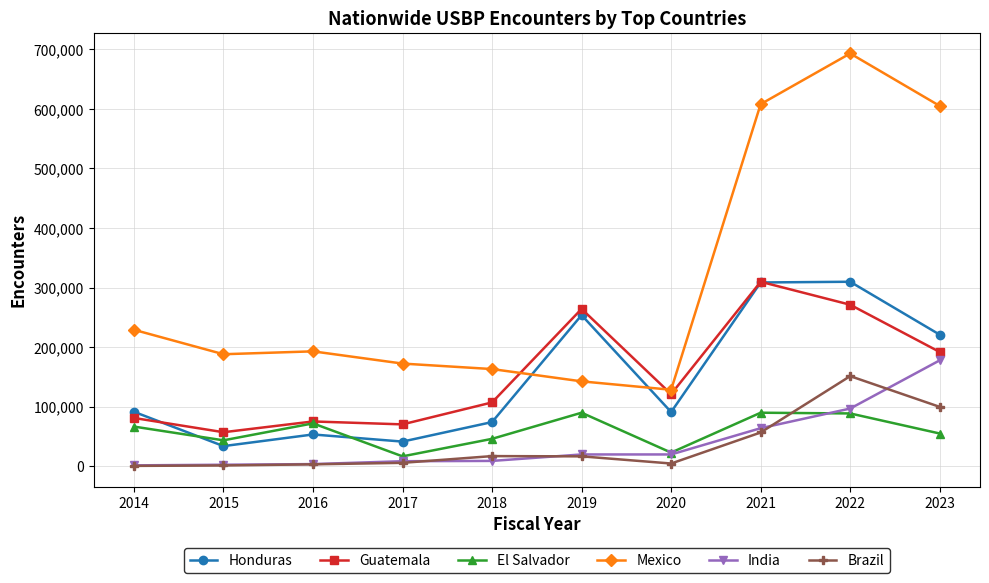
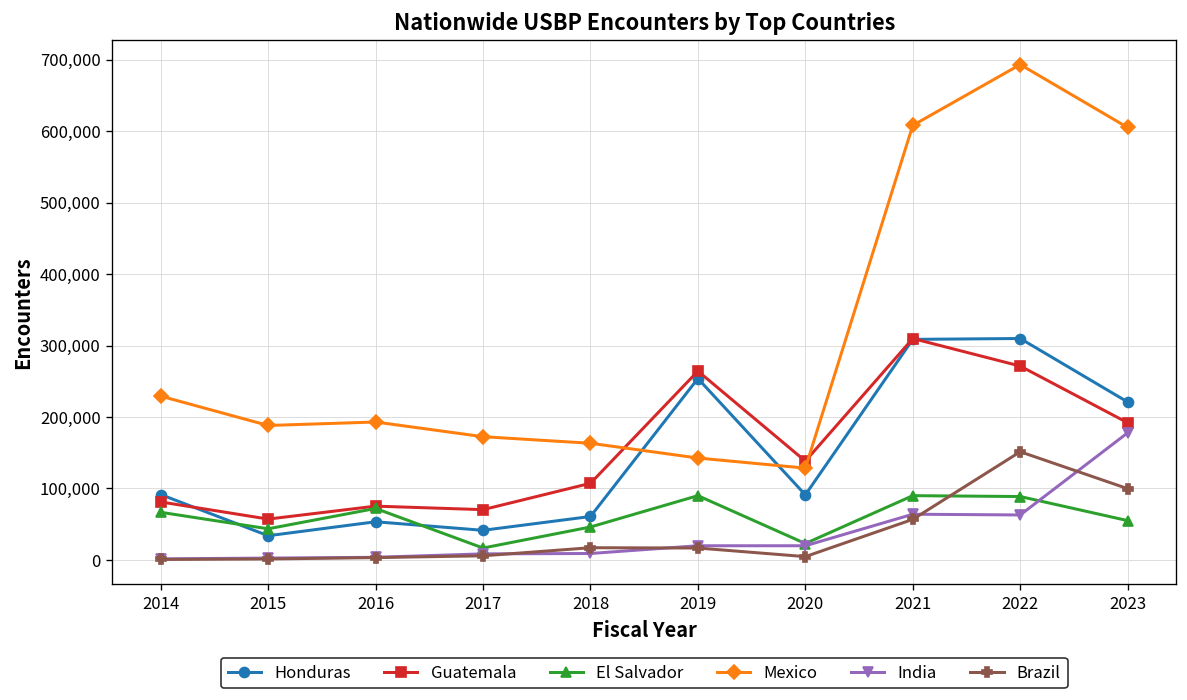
  {
    "Honduras": {
      "2014": "90,000",
      "2015": "30,000",
      "2016": "50,000",
      "2017": "40,000",
-     "2018": "70,000",
+     "2018": "60,000",
      "2019": "250,000",
      "2020": "90,000",
      "2022": "310,000",
      "2023": "220,000"
    },
    "Guatemala": {
      "2014": "80,000",
      "2015": "60,000",
      "2017": "70,000",
      "2018": "110,000",
      "2019": "260,000",
-     "2020": "120,000",
+     "2020": "140,000",
      "2022": "270,000",
      "2023": "190,000"
    },
    "El Salvador": {
      "2014": "70,000",
      "2015": "40,000",
      "2017": "20,000",
      "2018": "50,000",
      "2019": "90,000",
      "2021": "90,000",
      "2022": "90,000",
      "2023": "60,000"
    },
    "Mexico": {
      "2014": "230,000",
      "2015": "190,000",
      "2016": "190,000",
      "2017": "170,000",
      "2018": "160,000",
      "2019": "140,000",
      "2020": "130,000",
      "2021": "610,000",
      "2022": "690,000",
      "2023": "610,000"
    },
    "India": {
      "2018": "10,000",
      "2021": "60,000",
-     "2022": "100,000",
+     "2022": "60,000",
      "2023": "180,000"
    },
    "Brazil": {
      "2018": "20,000",
      "2020": "0",
      "2021": "60,000",
      "2022": "150,000",
      "2023": "100,000"
    }
  }
